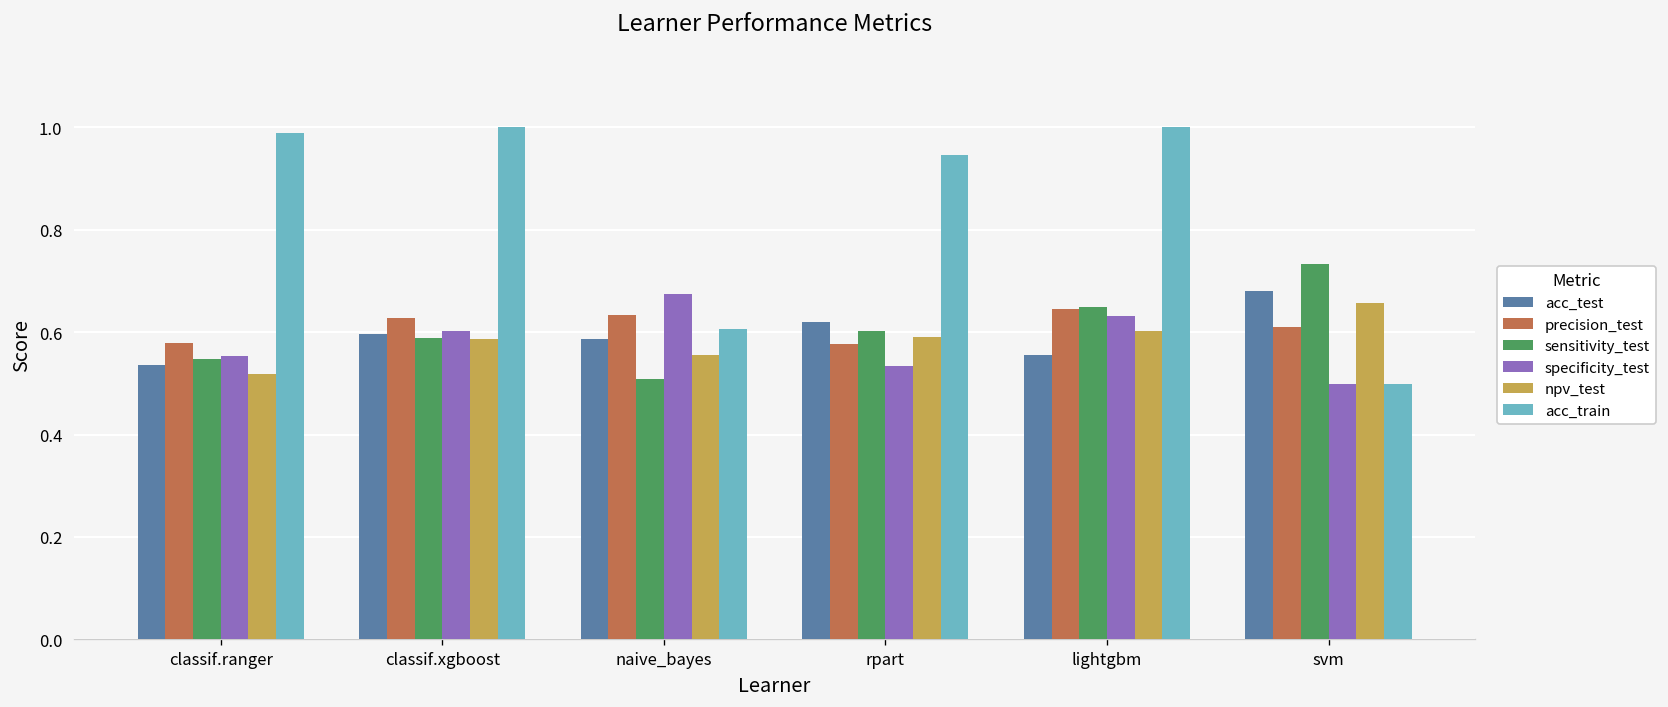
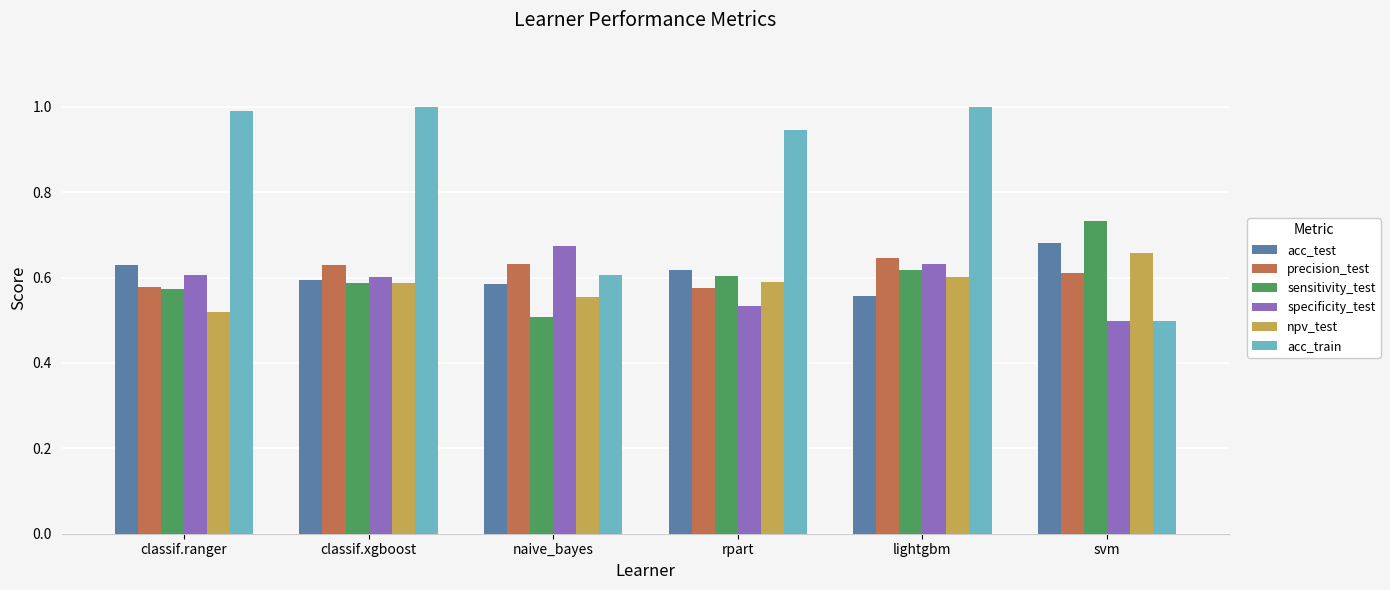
  {
    "acc_test": {
-     "classif.ranger": 0.54,
+     "classif.ranger": 0.63,
      "classif.xgboost": 0.60,
      "naive_bayes": 0.59,
      "rpart": 0.62,
      "lightgbm": 0.56,
      "svm": 0.68
    },
    "sensitivity_test": {
-     "classif.ranger": 0.55,
+     "classif.ranger": 0.57,
      "classif.xgboost": 0.59,
      "naive_bayes": 0.51,
      "rpart": 0.60,
-     "lightgbm": 0.65,
+     "lightgbm": 0.62,
      "svm": 0.73
    },
    "specificity_test": {
-     "classif.ranger": 0.55,
+     "classif.ranger": 0.61,
      "classif.xgboost": 0.60,
      "naive_bayes": 0.67,
      "rpart": 0.53,
      "lightgbm": 0.63,
      "svm": 0.50
    },
    "acc_train": {
      "classif.ranger": 0.99,
      "classif.xgboost": 1.00,
      "naive_bayes": 0.61,
      "rpart": 0.95,
      "lightgbm": 1.00,
      "svm": 0.50
    }
  }
